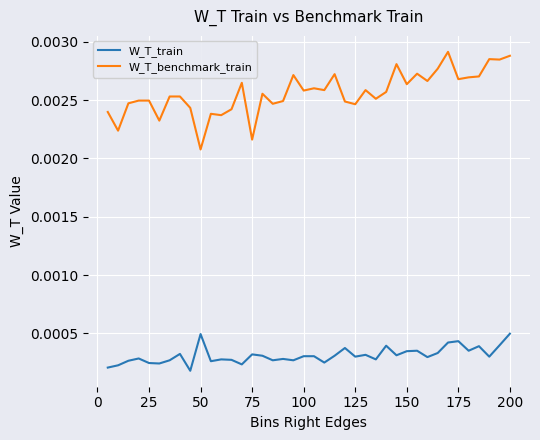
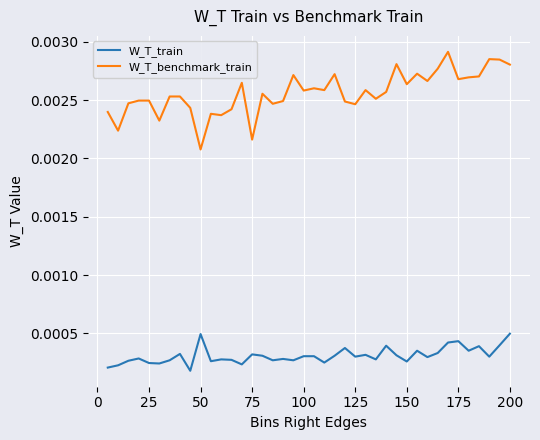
  {
    "W_T_train": {
      "25": 0.00025,
      "50": 0.00049,
      "75": 0.00032,
      "100": 0.00030,
      "125": 0.00030,
-     "150": 0.00035,
+     "150": 0.00026,
      "175": 0.00043,
      "200": 0.00050
    },
    "W_T_benchmark_train": {
      "25": 0.00250,
      "50": 0.00208,
      "75": 0.00216,
      "100": 0.00258,
      "125": 0.00246,
      "150": 0.00264,
      "175": 0.00268,
-     "200": 0.00288
+     "200": 0.00280
    }
  }
